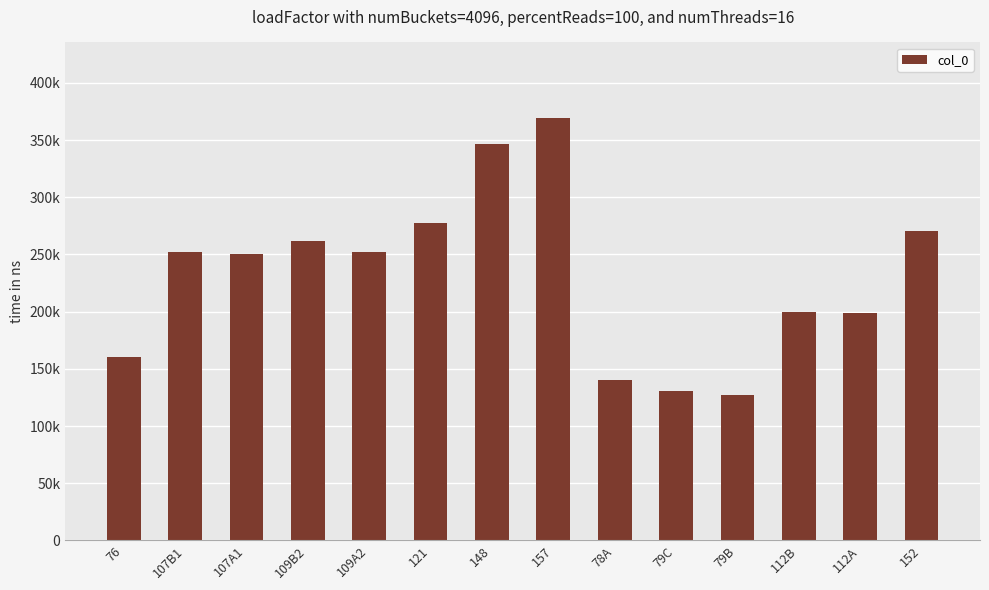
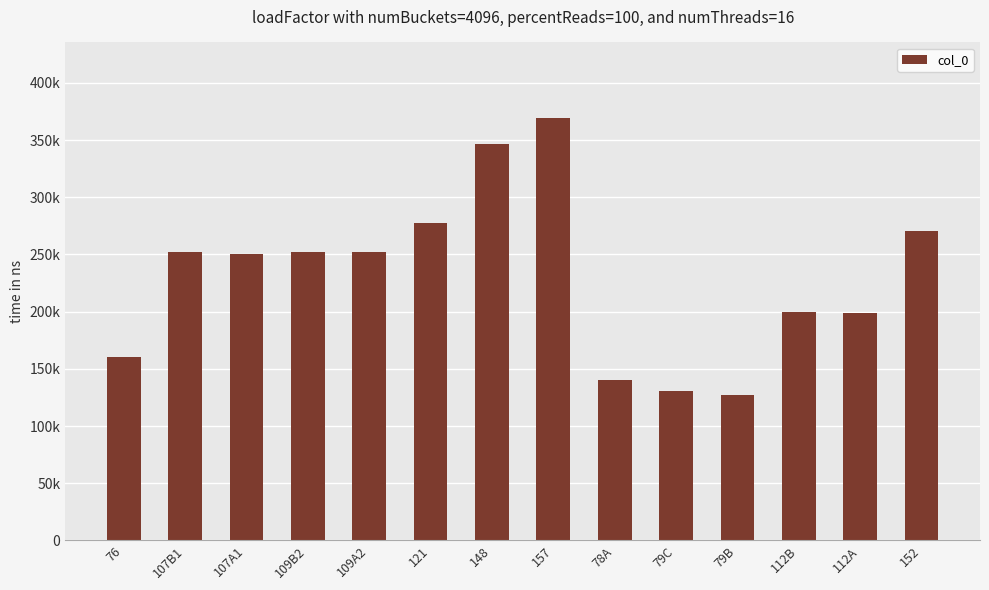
  {
    "76": 161000,
    "107B1": 252000,
    "107A1": 251000,
-   "109B2": 262000,
+   "109B2": 252000,
    "109A2": 252000,
    "121": 278000,
    "148": 347000,
    "157": 369000,
    "78A": 140000,
    "79C": 130000,
    "79B": 127000,
    "112B": 200000,
    "112A": 199000,
    "152": 271000
  }
